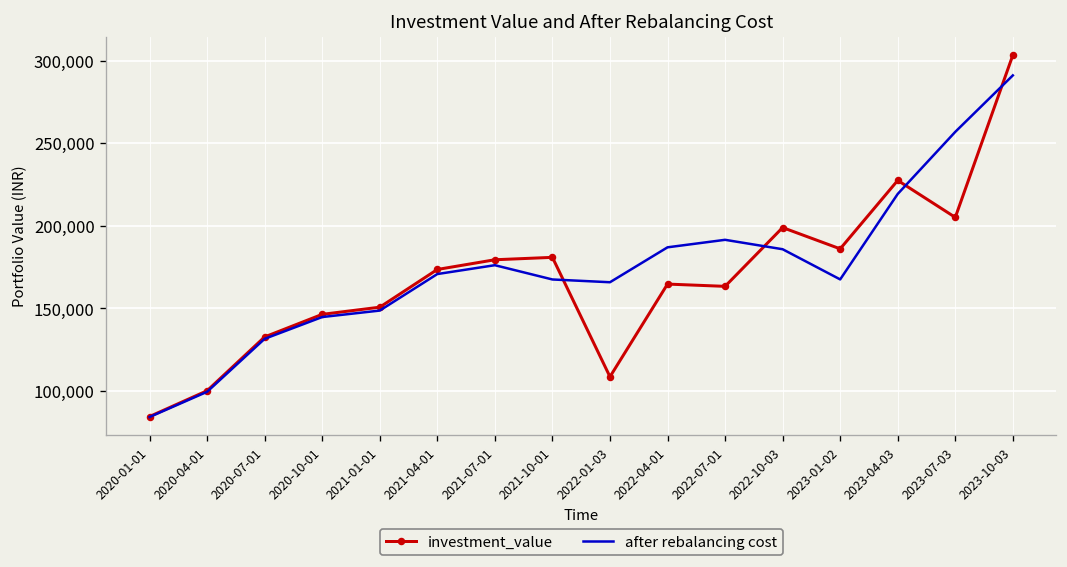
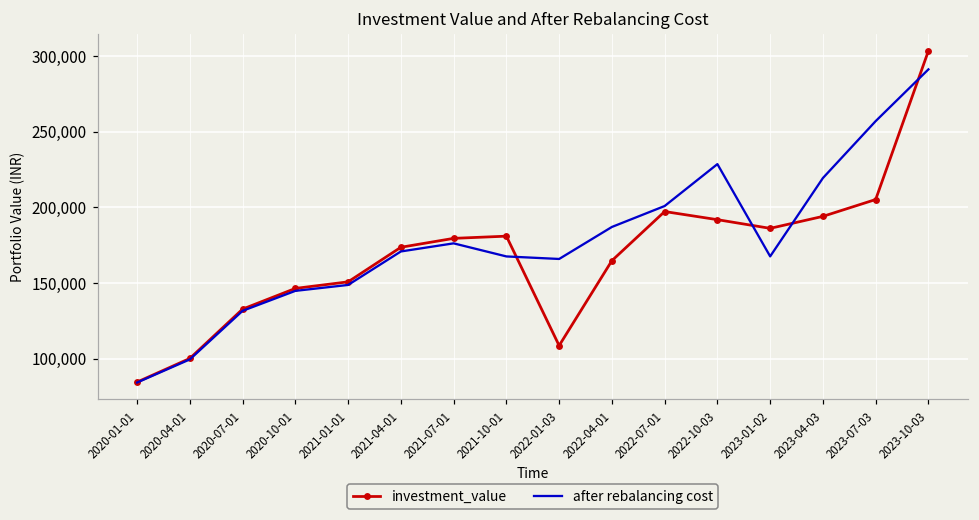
  {
    "investment_value": {
      "2021-01-01": "151,000",
      "2021-04-01": "174,000",
      "2021-07-01": "179,000",
      "2021-10-01": "181,000",
      "2022-01-03": "109,000",
      "2022-04-01": "165,000",
-     "2022-07-01": "163,000",
-     "2022-10-03": "199,000",
+     "2022-07-01": "197,000",
+     "2022-10-03": "192,000",
      "2023-01-02": "186,000",
-     "2023-04-03": "228,000",
+     "2023-04-03": "194,000",
      "2023-07-03": "205,000",
      "2023-10-03": "303,000"
    },
    "after rebalancing cost": {
      "2021-01-01": "149,000",
      "2021-04-01": "171,000",
      "2021-07-01": "176,000",
      "2021-10-01": "168,000",
      "2022-01-03": "166,000",
      "2022-04-01": "187,000",
-     "2022-07-01": "192,000",
-     "2022-10-03": "186,000",
+     "2022-07-01": "201,000",
+     "2022-10-03": "229,000",
      "2023-01-02": "168,000",
      "2023-04-03": "219,000",
      "2023-07-03": "257,000",
      "2023-10-03": "291,000"
    }
  }
